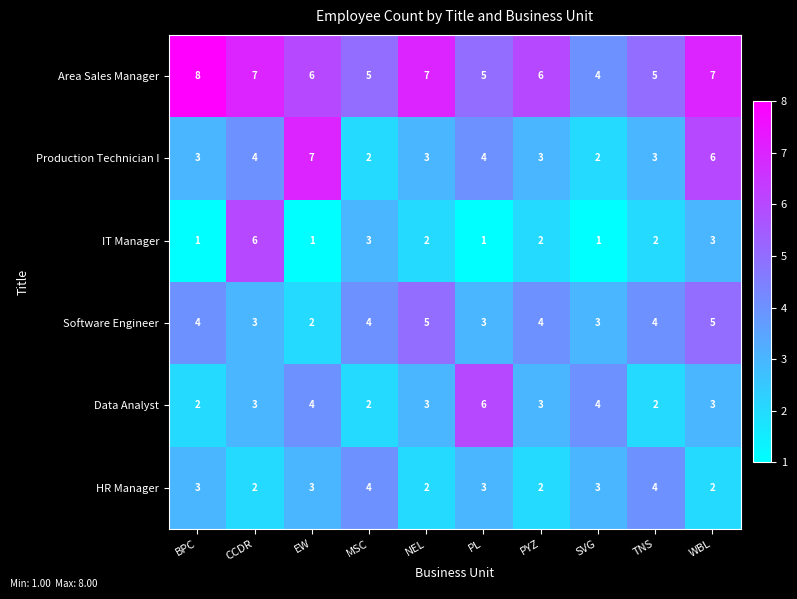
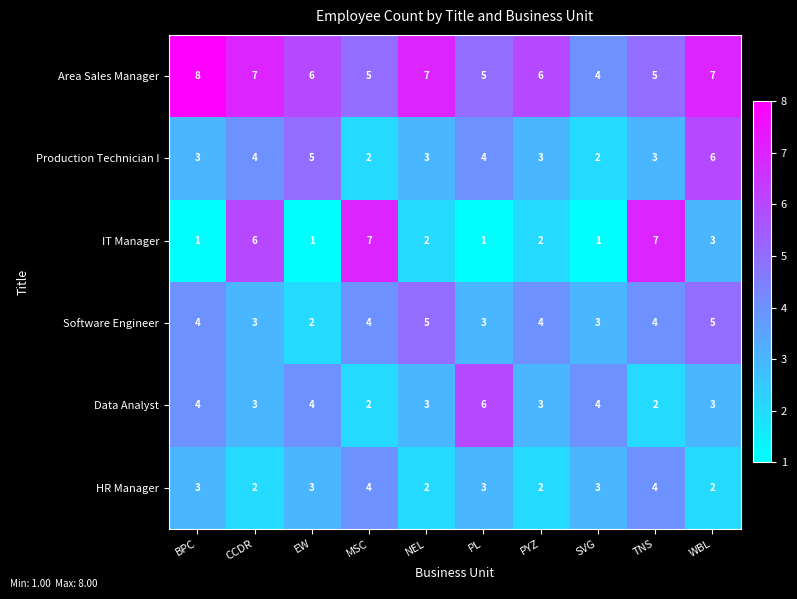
  {
    "Area Sales Manager": {
      "BPC": 8,
      "CCDR": 7,
      "EW": 6,
      "MSC": 5,
      "NEL": 7,
      "PL": 5,
      "PYZ": 6,
      "SVG": 4,
      "TNS": 5,
      "WBL": 7
    },
    "Production Technician I": {
      "BPC": 3,
      "CCDR": 4,
-     "EW": 7,
+     "EW": 5,
      "MSC": 2,
      "NEL": 3,
      "PL": 4,
      "PYZ": 3,
      "SVG": 2,
      "TNS": 3,
      "WBL": 6
    },
    "IT Manager": {
      "BPC": 1,
      "CCDR": 6,
      "EW": 1,
-     "MSC": 3,
+     "MSC": 7,
      "NEL": 2,
      "PL": 1,
      "PYZ": 2,
      "SVG": 1,
-     "TNS": 2,
+     "TNS": 7,
      "WBL": 3
    },
    "Software Engineer": {
      "BPC": 4,
      "CCDR": 3,
      "EW": 2,
      "MSC": 4,
      "NEL": 5,
      "PL": 3,
      "PYZ": 4,
      "SVG": 3,
      "TNS": 4,
      "WBL": 5
    },
    "Data Analyst": {
-     "BPC": 2,
+     "BPC": 4,
      "CCDR": 3,
      "EW": 4,
      "MSC": 2,
      "NEL": 3,
      "PL": 6,
      "PYZ": 3,
      "SVG": 4,
      "TNS": 2,
      "WBL": 3
    },
    "HR Manager": {
      "BPC": 3,
      "CCDR": 2,
      "EW": 3,
      "MSC": 4,
      "NEL": 2,
      "PL": 3,
      "PYZ": 2,
      "SVG": 3,
      "TNS": 4,
      "WBL": 2
    }
  }
